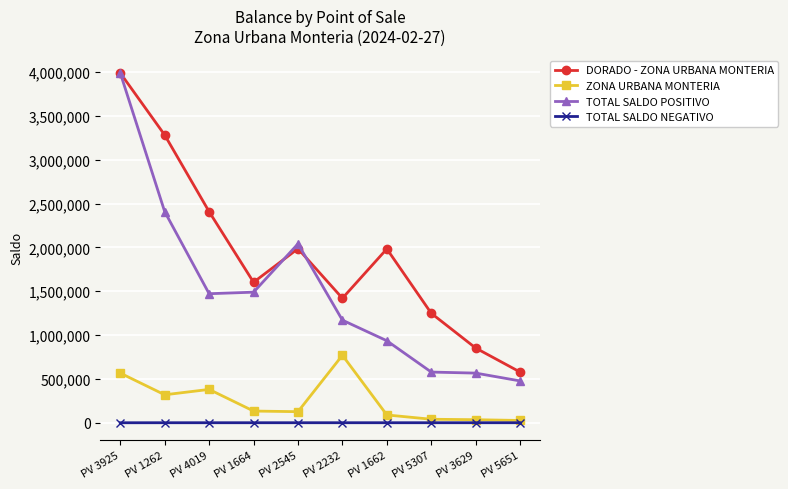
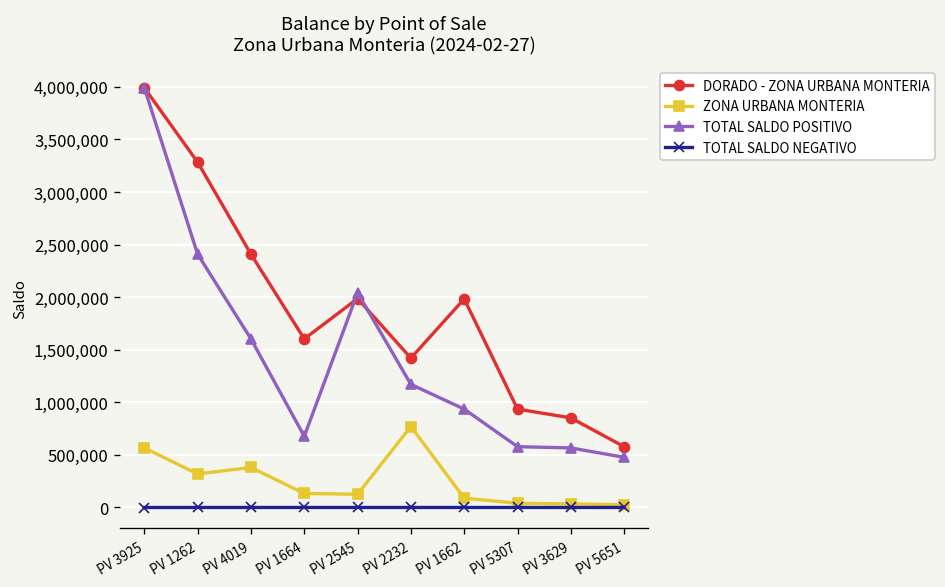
  {
    "DORADO - ZONA URBANA MONTERIA": {
      "PV 1262": "3,300,000",
      "PV 4019": "2,400,000",
      "PV 1664": "1,600,000",
      "PV 2545": "2,000,000",
      "PV 2232": "1,400,000",
      "PV 1662": "2,000,000",
-     "PV 5307": "1,200,000",
+     "PV 5307": "900,000",
      "PV 3629": "900,000",
      "PV 5651": "600,000"
    },
    "ZONA URBANA MONTERIA": {
      "PV 3925": "600,000",
      "PV 1262": "300,000",
      "PV 4019": "400,000",
      "PV 1664": "100,000",
      "PV 2545": "100,000",
      "PV 2232": "800,000",
      "PV 1662": "100,000",
      "PV 5307": "0",
      "PV 3629": "0"
    },
    "TOTAL SALDO POSITIVO": {
      "PV 1262": "2,400,000",
-     "PV 4019": "1,500,000",
-     "PV 1664": "1,500,000",
+     "PV 4019": "1,600,000",
+     "PV 1664": "700,000",
      "PV 2545": "2,000,000",
      "PV 2232": "1,200,000",
      "PV 1662": "900,000",
      "PV 5307": "600,000",
      "PV 3629": "600,000",
      "PV 5651": "500,000"
    },
    "TOTAL SALDO NEGATIVO": {
      "PV 3925": "0",
      "PV 1262": "0",
      "PV 4019": "0",
      "PV 1664": "0",
      "PV 2545": "0",
      "PV 2232": "0",
      "PV 1662": "0",
      "PV 5307": "0",
      "PV 3629": "0"
    }
  }
